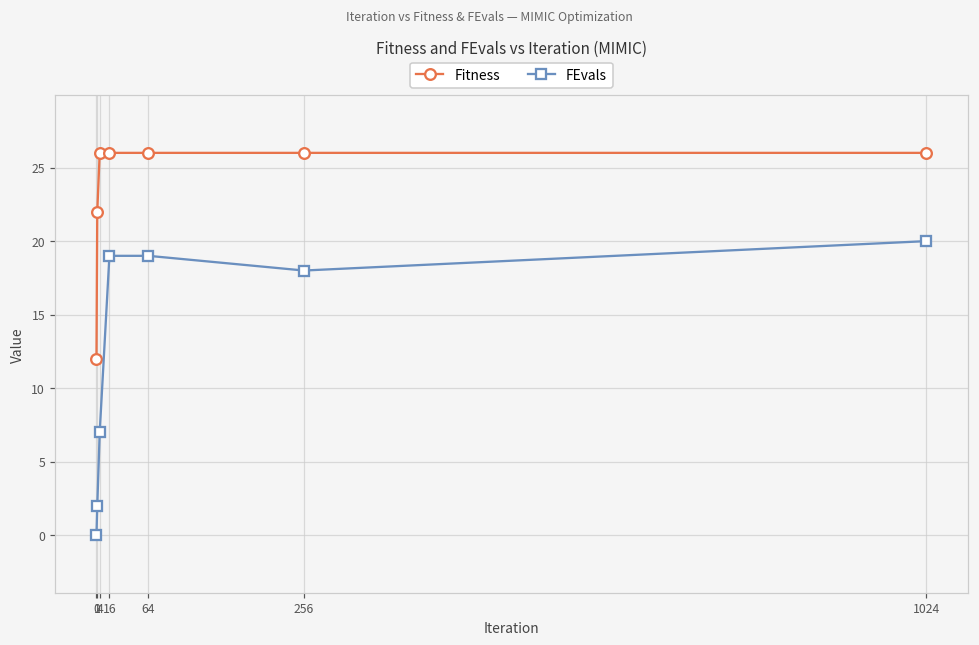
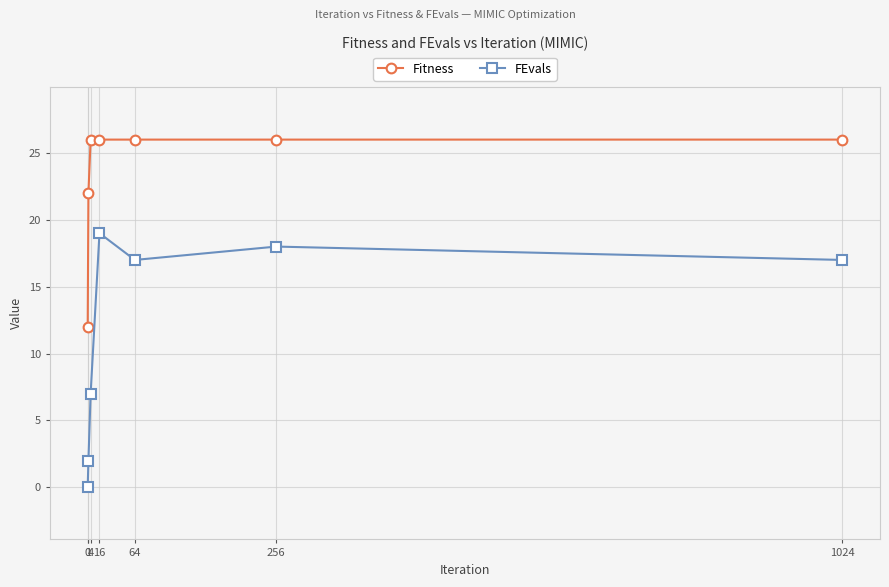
  {
    "Fitness": {
      "16": 26,
      "64": 26,
      "256": 26,
      "1024": 26
    },
    "FEvals": {
      "16": 19,
-     "64": 19,
+     "64": 17,
      "256": 18,
-     "1024": 20
+     "1024": 17
    }
  }
